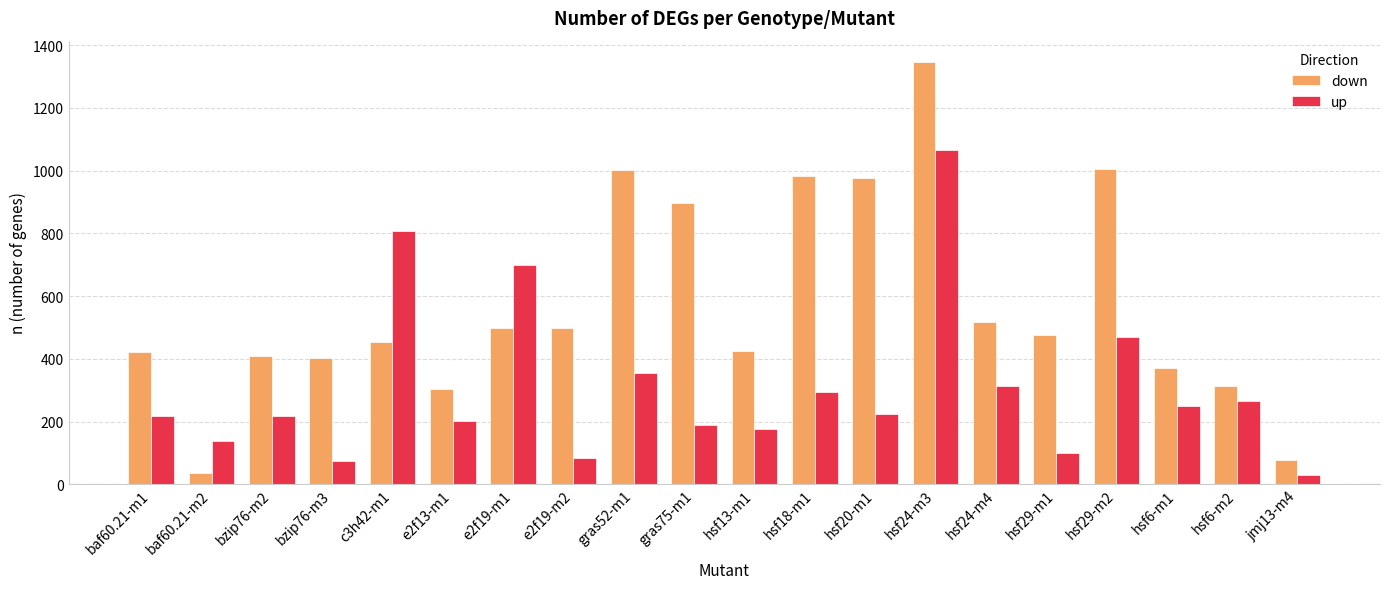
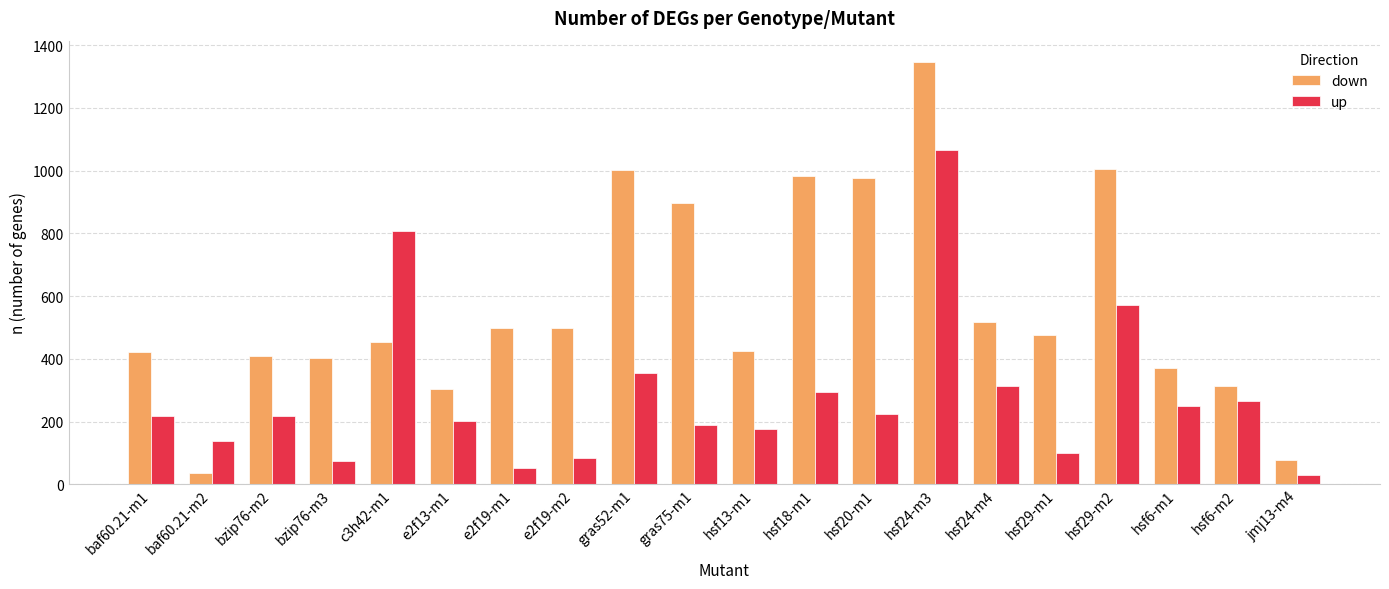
  {
    "down": {
      "baf60.21-m1": 420,
      "baf60.21-m2": 40,
      "bzip76-m2": 410,
      "bzip76-m3": 400,
      "c3h42-m1": 460,
      "e2f13-m1": 300,
      "e2f19-m1": 500,
      "e2f19-m2": 500,
      "gras52-m1": 1000,
      "gras75-m1": 900,
      "hsf13-m1": 420,
      "hsf18-m1": 980,
      "hsf20-m1": 980,
      "hsf24-m3": 1350,
      "hsf24-m4": 520,
      "hsf29-m1": 480,
      "hsf29-m2": 1000,
      "hsf6-m1": 370,
      "hsf6-m2": 310,
      "jmj13-m4": 80
    },
    "up": {
      "baf60.21-m1": 220,
      "baf60.21-m2": 140,
      "bzip76-m2": 220,
      "bzip76-m3": 80,
      "c3h42-m1": 810,
      "e2f13-m1": 200,
-     "e2f19-m1": 700,
+     "e2f19-m1": 50,
      "e2f19-m2": 80,
      "gras52-m1": 360,
      "gras75-m1": 190,
      "hsf13-m1": 180,
      "hsf18-m1": 290,
      "hsf20-m1": 230,
      "hsf24-m3": 1070,
      "hsf24-m4": 310,
      "hsf29-m1": 100,
-     "hsf29-m2": 470,
+     "hsf29-m2": 570,
      "hsf6-m1": 250,
      "hsf6-m2": 260,
      "jmj13-m4": 30
    }
  }
